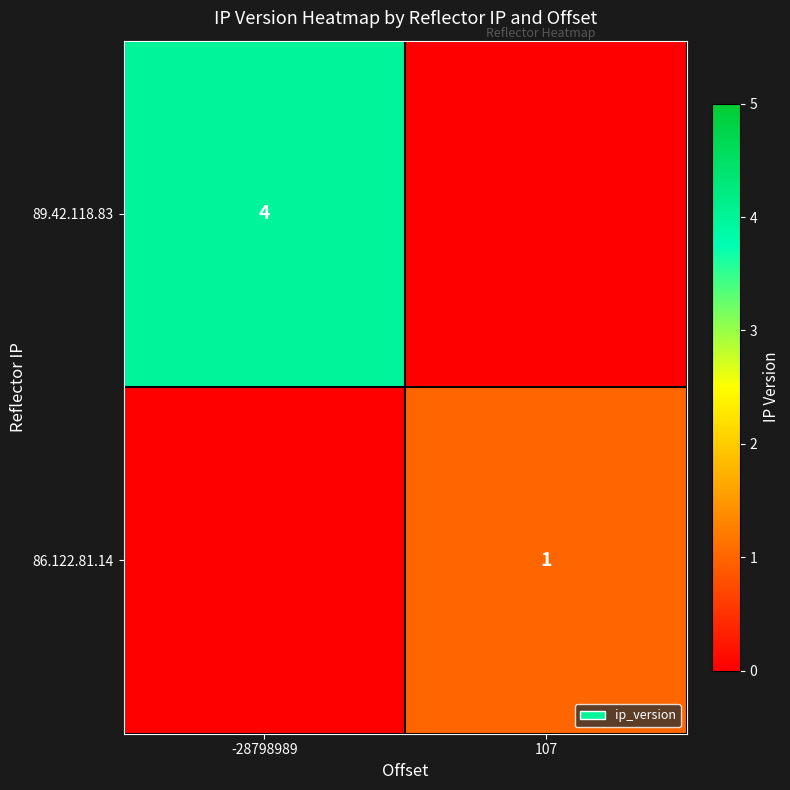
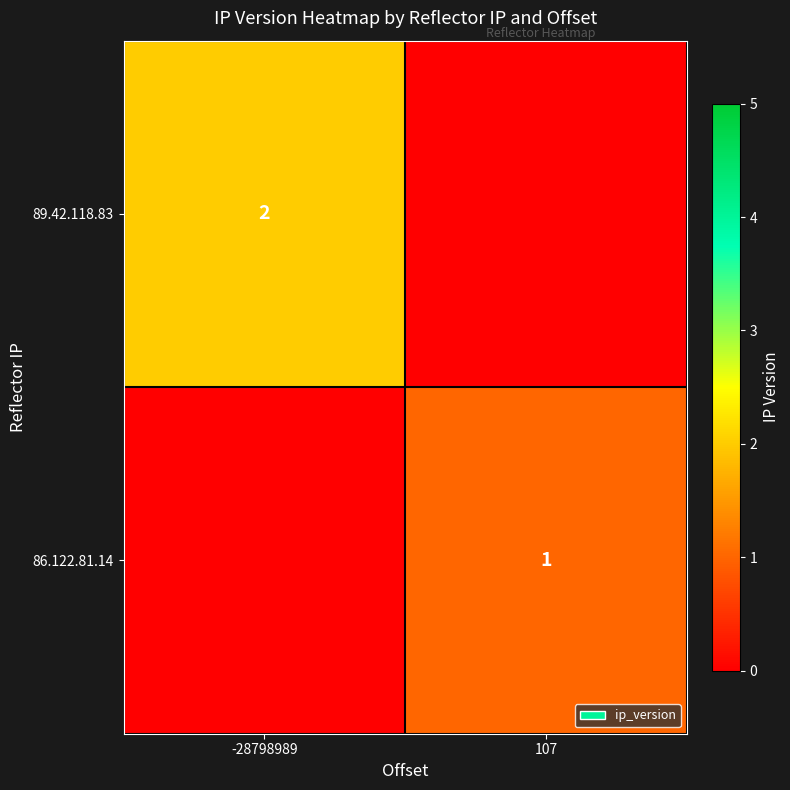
  {
    "89.42.118.83": {
-     "-28798989": 4
+     "-28798989": 2
    },
    "86.122.81.14": {
      "107": 1
    }
  }
